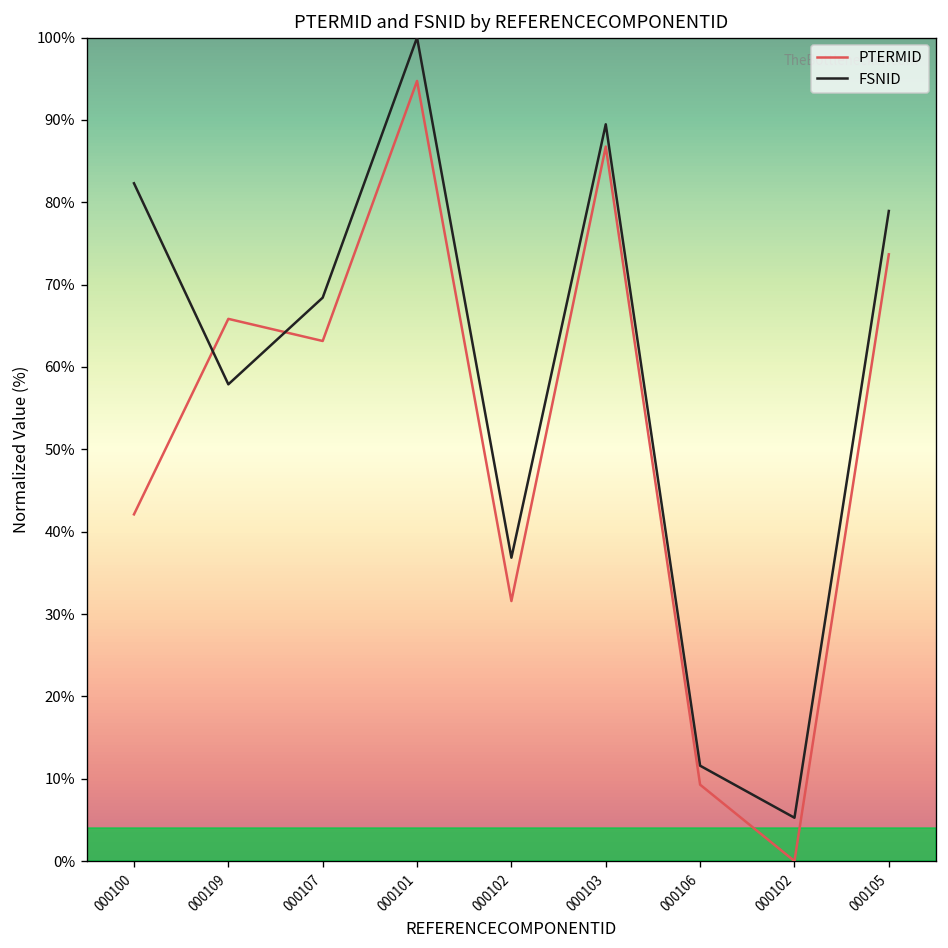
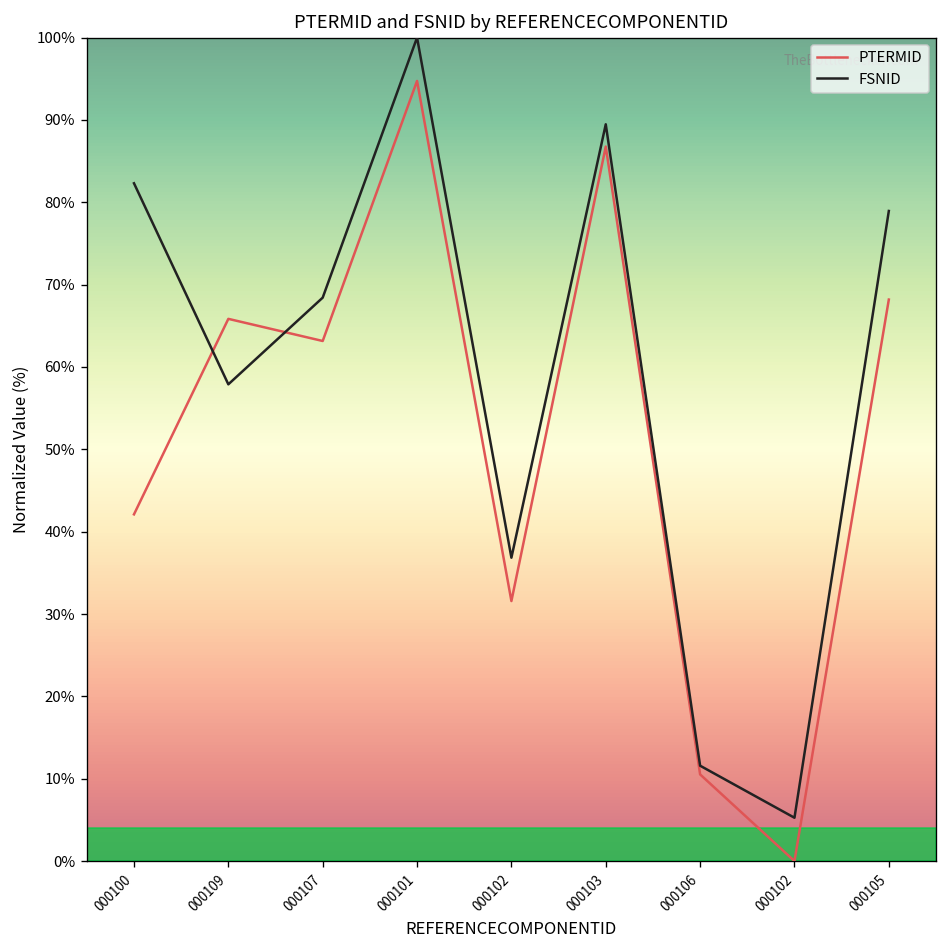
  {
    "PTERMID": {
      "000100": "42%",
      "000109": "66%",
      "000107": "63%",
      "000101": "95%",
      "000103": "87%",
-     "000106": "9%",
-     "000105": "74%"
+     "000106": "11%",
+     "000105": "68%"
    },
    "FSNID": {
      "000100": "82%",
      "000109": "58%",
      "000107": "68%",
      "000101": "100%",
      "000103": "89%",
      "000106": "12%",
      "000105": "79%"
    }
  }
